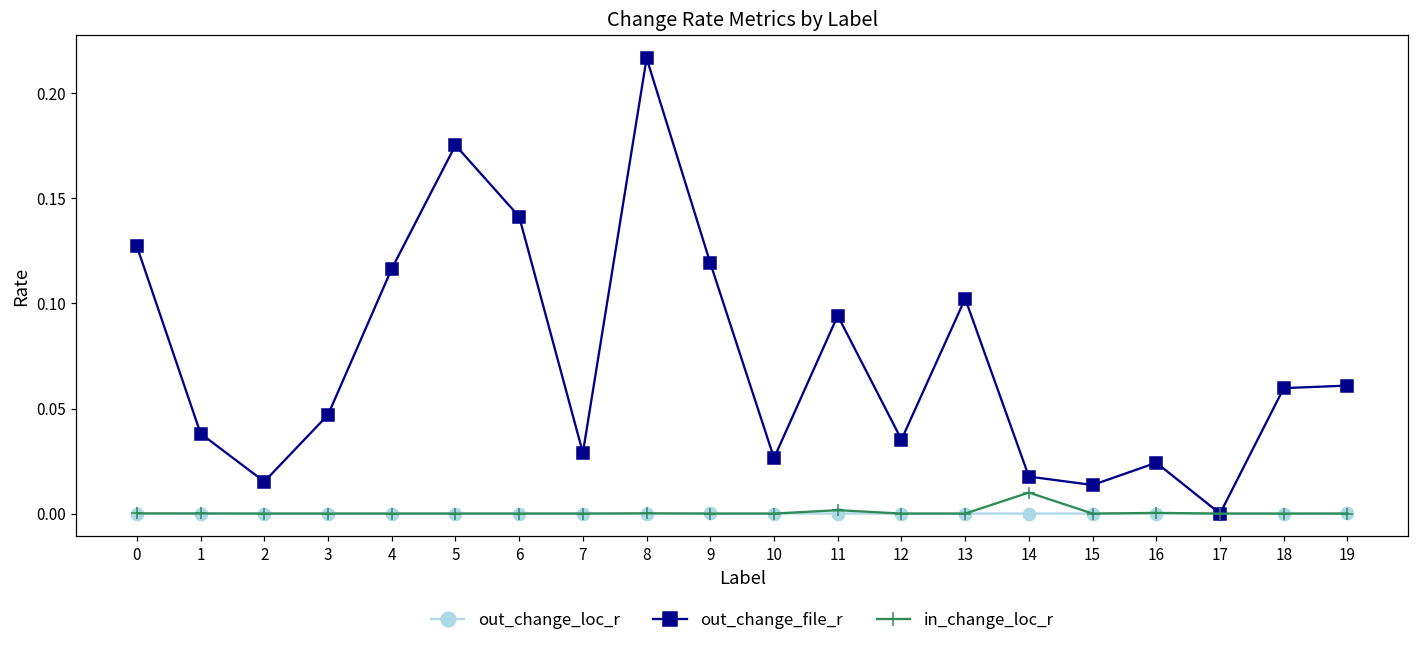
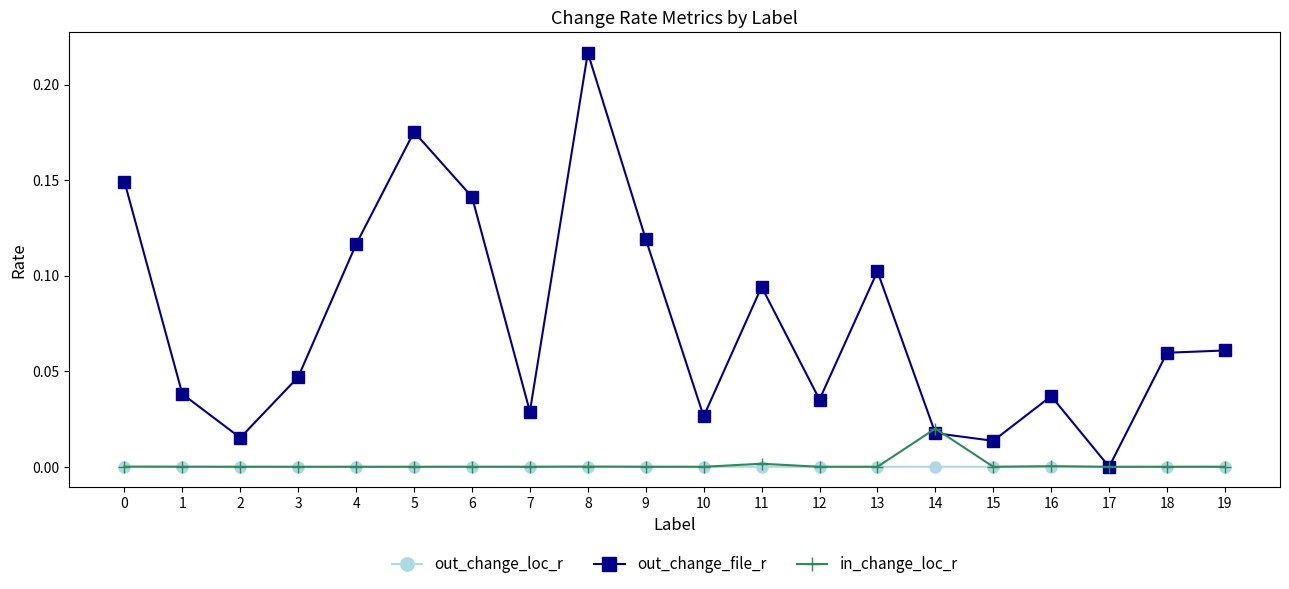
  {
    "out_change_loc_r": {
      "11": 0.000,
      "14": 0.000
    },
    "out_change_file_r": {
-     "0": 0.127,
+     "0": 0.149,
      "1": 0.038,
      "2": 0.015,
      "3": 0.047,
      "4": 0.117,
      "5": 0.175,
      "6": 0.141,
      "7": 0.029,
      "8": 0.217,
      "9": 0.119,
      "10": 0.026,
      "11": 0.094,
      "12": 0.035,
      "13": 0.102,
      "14": 0.018,
      "15": 0.014,
-     "16": 0.024,
+     "16": 0.037,
      "18": 0.060,
      "19": 0.061
    },
    "in_change_loc_r": {
      "11": 0.002,
-     "14": 0.01
+     "14": 0.02
    }
  }
